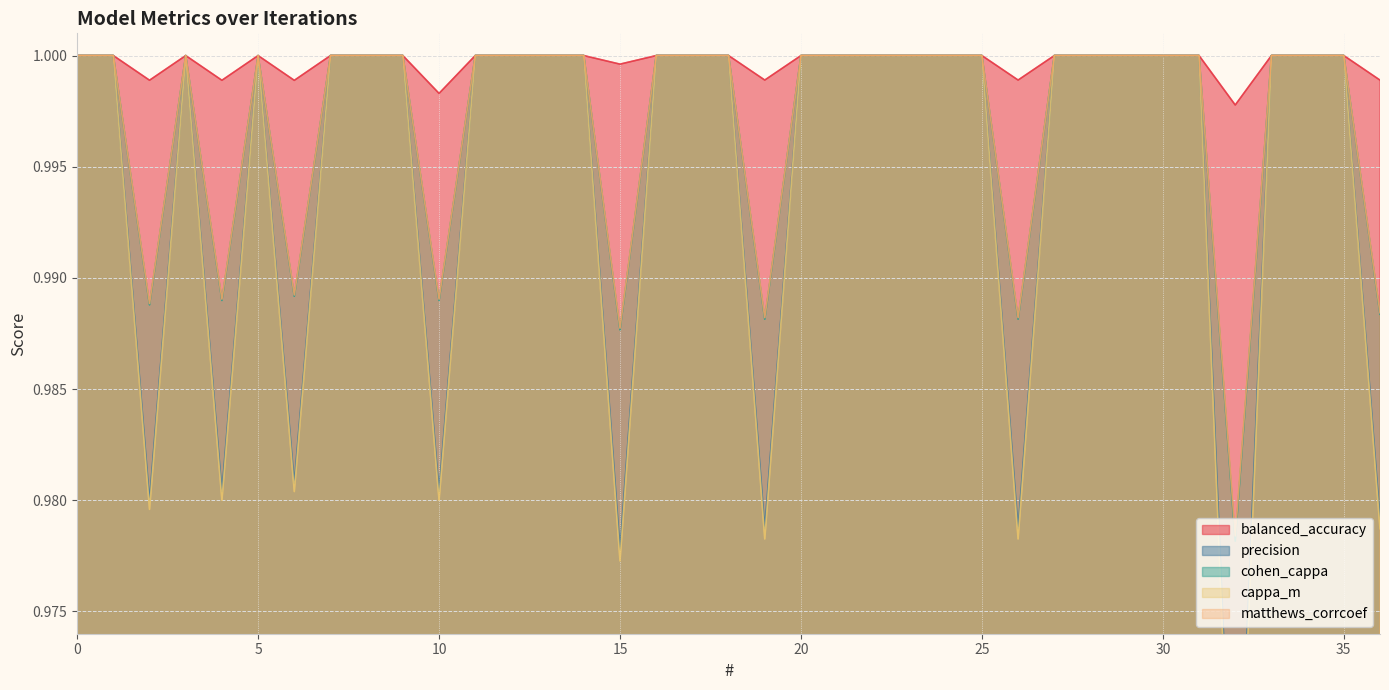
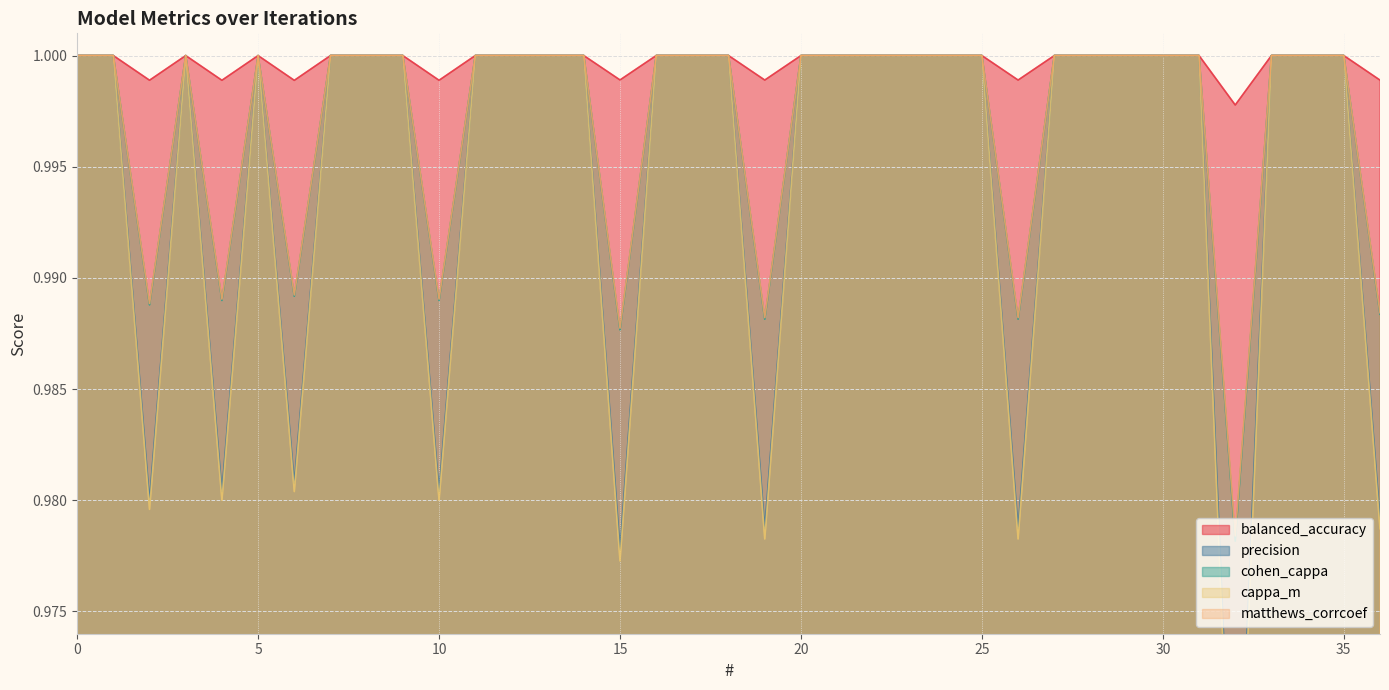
  {
    "balanced_accuracy": {
-     "10": 0.9983,
-     "15": 0.9996
+     "10": 0.9989,
+     "15": 0.9989
    }
  }
